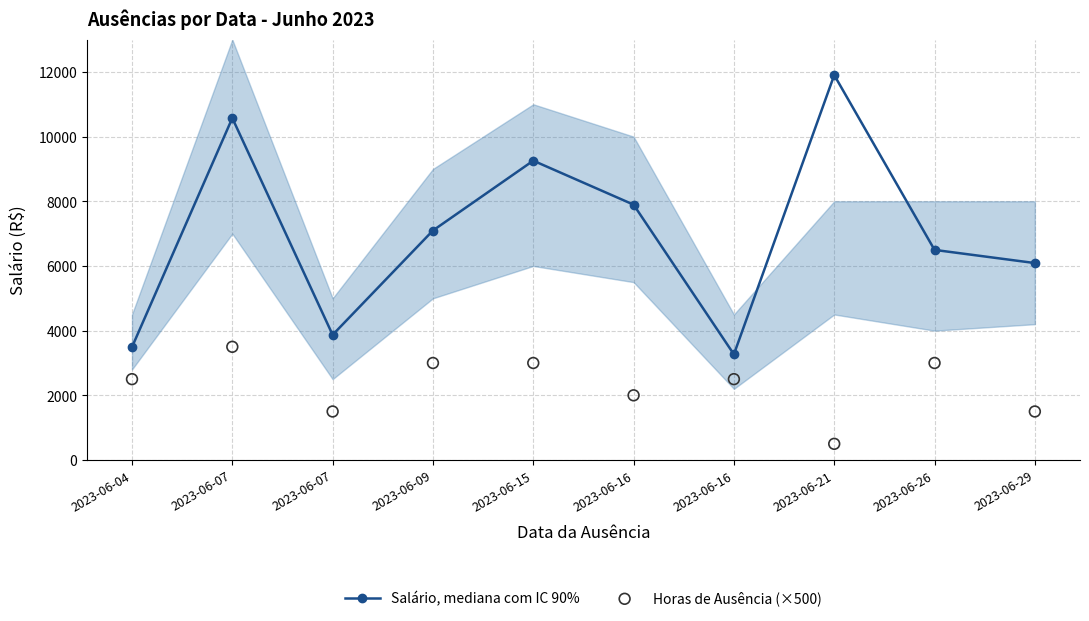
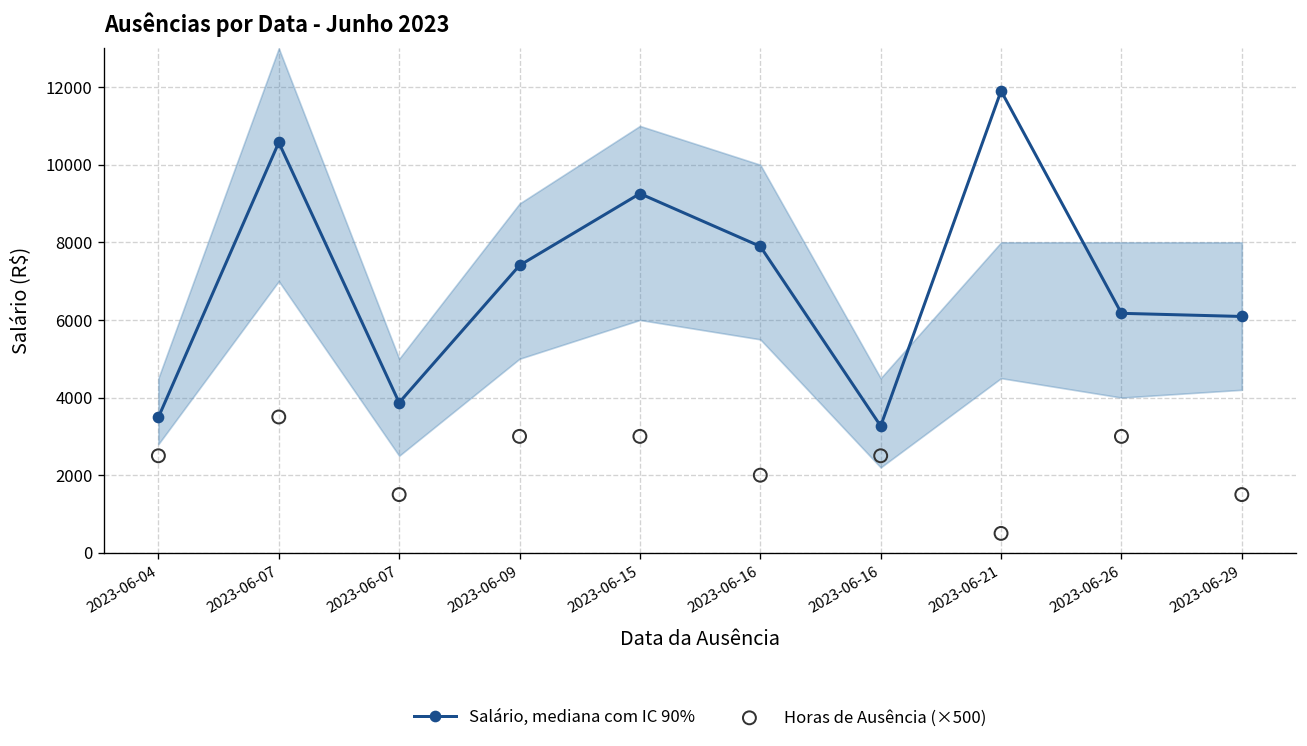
  {
    "Salário, mediana com IC 90%": {
      "2023-06-04": 3500,
-     "2023-06-09": 7100,
+     "2023-06-09": 7400,
      "2023-06-15": 9300,
      "2023-06-21": 11900,
-     "2023-06-26": 6500,
+     "2023-06-26": 6200,
      "2023-06-29": 6100
    }
  }
